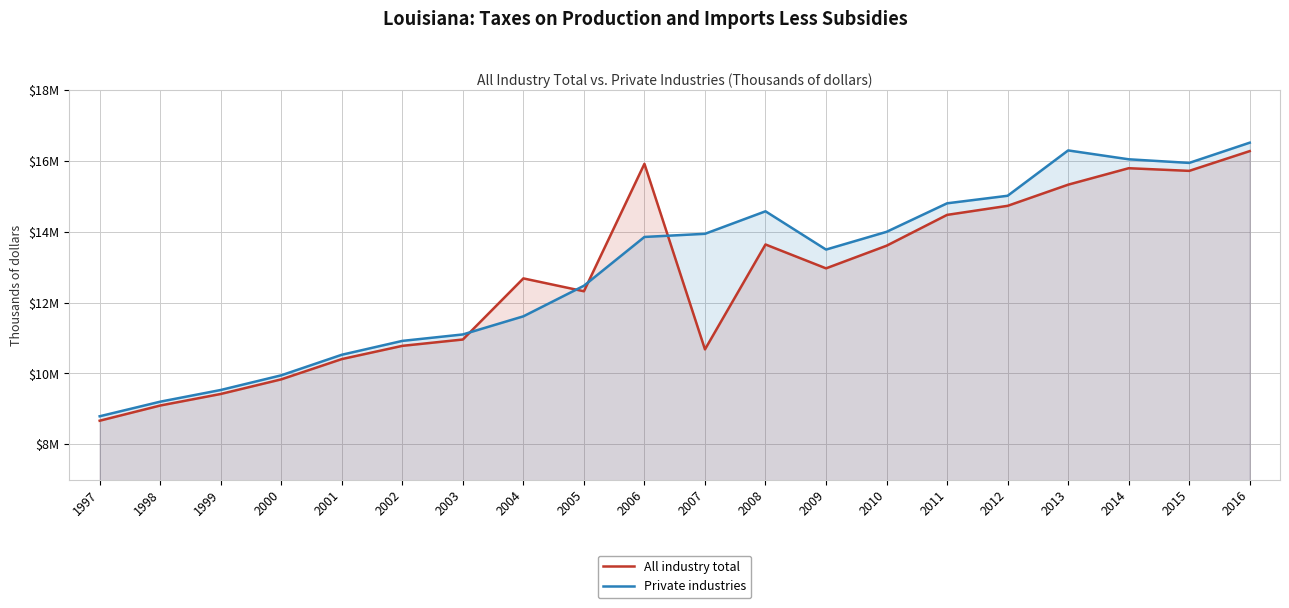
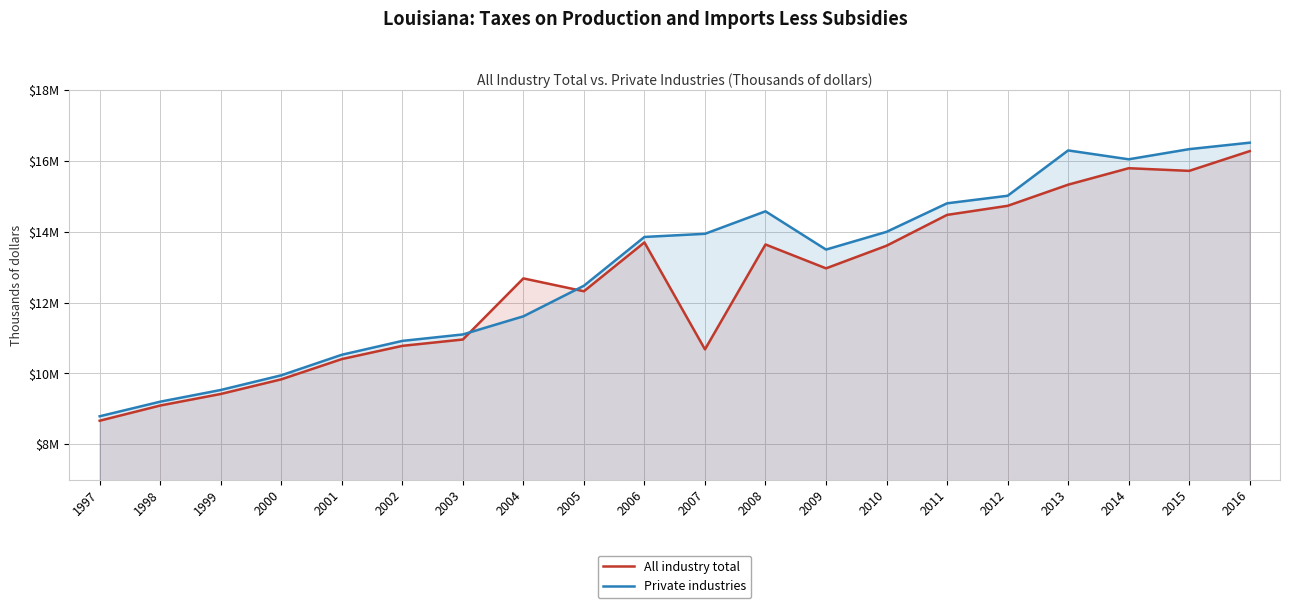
  {
    "All industry total": {
      "1997": "$8700000",
      "1998": "$9100000",
      "1999": "$9400000",
      "2000": "$9800000",
      "2001": "$10400000",
      "2002": "$10800000",
      "2003": "$11000000",
      "2004": "$12700000",
      "2005": "$12300000",
-     "2006": "$15900000",
+     "2006": "$13700000",
      "2007": "$10700000",
      "2008": "$13600000",
      "2009": "$13000000",
      "2010": "$13600000",
      "2011": "$14500000",
      "2012": "$14700000",
      "2013": "$15300000",
      "2014": "$15800000",
      "2015": "$15700000",
      "2016": "$16300000"
    },
    "Private industries": {
      "1997": "$8800000",
      "1998": "$9200000",
      "1999": "$9500000",
      "2000": "$9900000",
      "2001": "$10500000",
      "2002": "$10900000",
      "2003": "$11100000",
      "2004": "$11600000",
      "2005": "$12500000",
      "2006": "$13900000",
      "2007": "$13900000",
      "2008": "$14600000",
      "2009": "$13500000",
      "2010": "$14000000",
      "2011": "$14800000",
      "2012": "$15000000",
      "2013": "$16300000",
      "2014": "$16000000",
-     "2015": "$15900000",
+     "2015": "$16300000",
      "2016": "$16500000"
    }
  }
